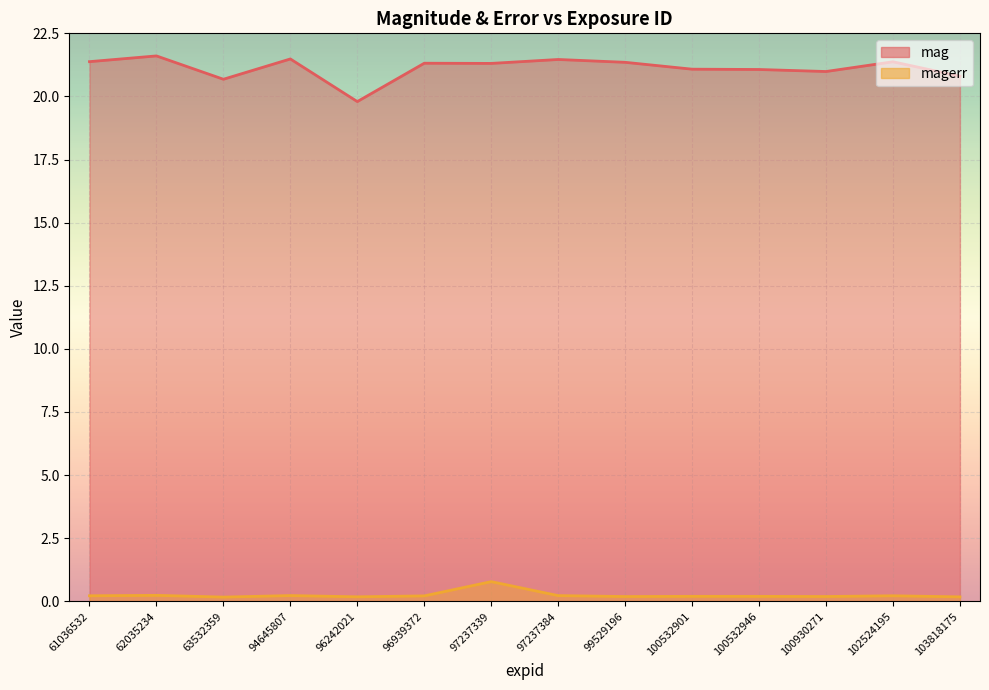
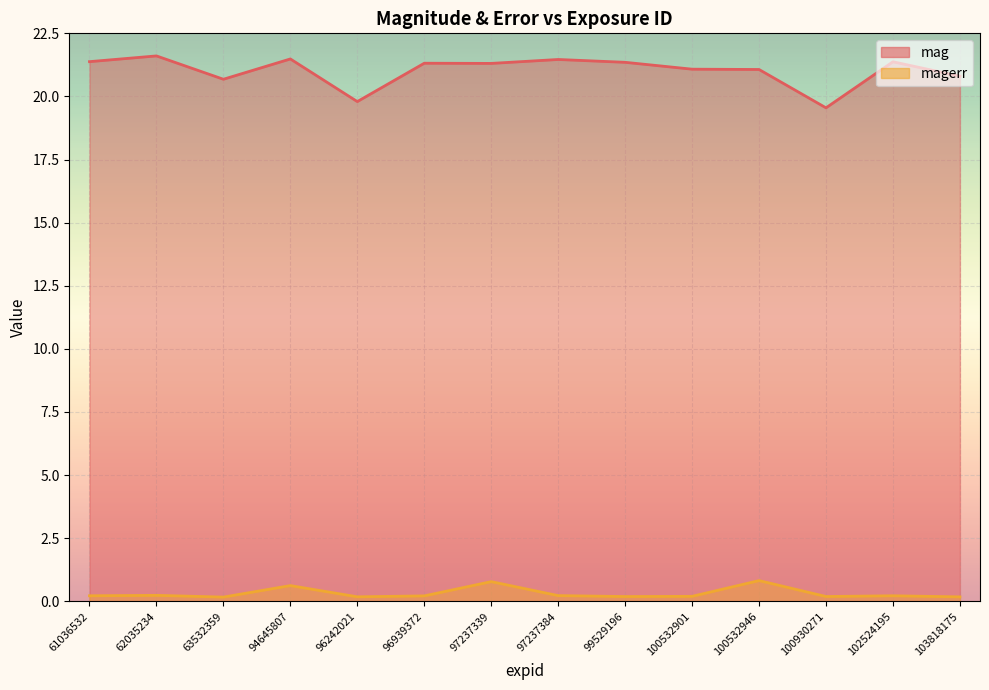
  {
    "mag": {
      "61036532": 21.4,
      "62035234": 21.6,
      "63532359": 20.7,
      "94645807": 21.5,
      "96242021": 19.8,
      "96939372": 21.3,
      "97237339": 21.3,
      "97237384": 21.5,
      "99529196": 21.4,
      "100532901": 21.1,
      "100532946": 21.1,
-     "100930271": 21.0
+     "100930271": 19.5
    },
    "magerr": {
      "61036532": 0.2,
      "62035234": 0.2,
      "63532359": 0.2,
-     "94645807": 0.2,
+     "94645807": 0.6,
      "96242021": 0.2,
      "96939372": 0.2,
      "97237339": 0.8,
      "97237384": 0.2,
      "99529196": 0.2,
      "100532901": 0.2,
-     "100532946": 0.2,
+     "100532946": 0.8,
      "100930271": 0.2,
      "102524195": 0.2,
      "103818175": 0.2
    }
  }
